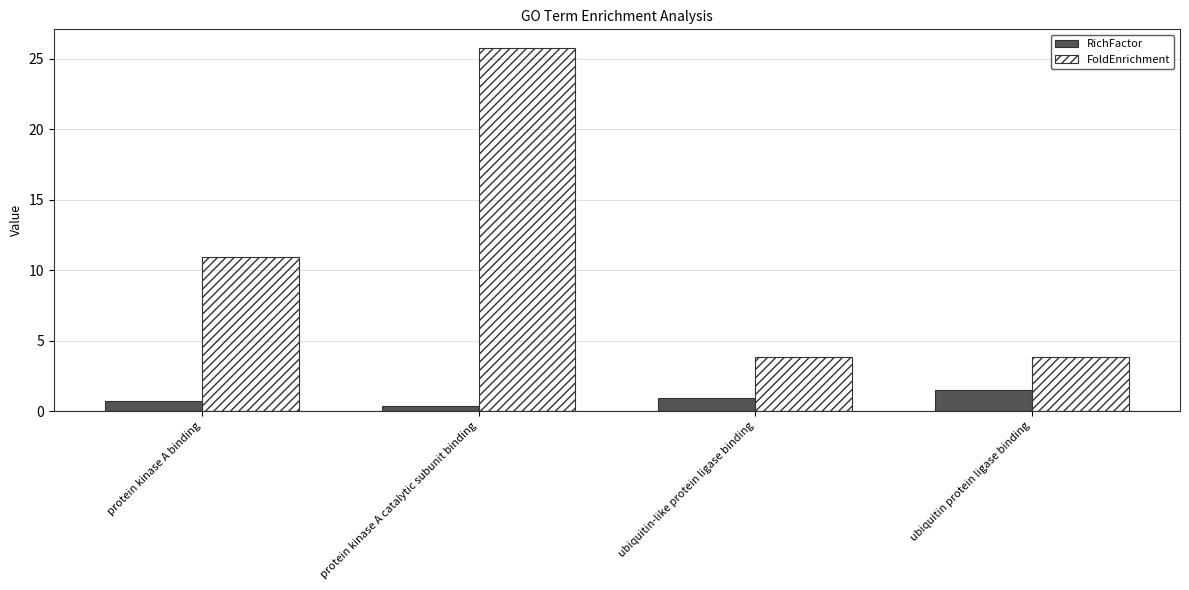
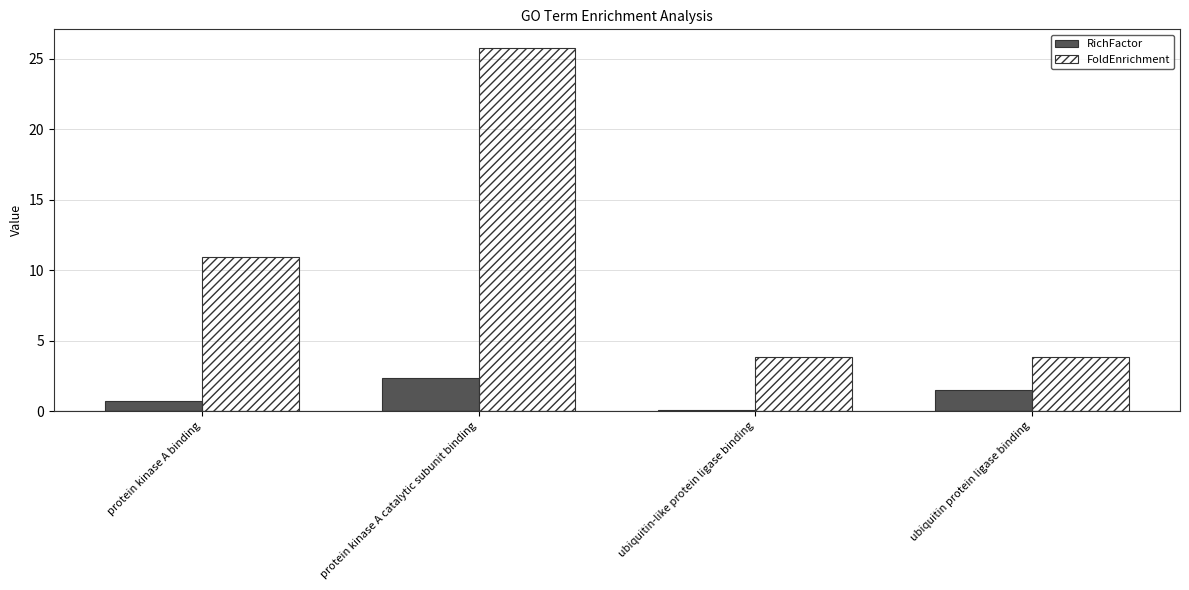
  {
    "RichFactor": {
      "protein kinase A binding": 0.7,
-     "protein kinase A catalytic subunit binding": 0.4,
-     "ubiquitin-like protein ligase binding": 0.9,
+     "protein kinase A catalytic subunit binding": 2.4,
+     "ubiquitin-like protein ligase binding": 0.1,
      "ubiquitin protein ligase binding": 1.5
    },
    "FoldEnrichment": {
      "protein kinase A binding": 10.9,
      "protein kinase A catalytic subunit binding": 25.8,
      "ubiquitin-like protein ligase binding": 3.8,
      "ubiquitin protein ligase binding": 3.8
    }
  }
